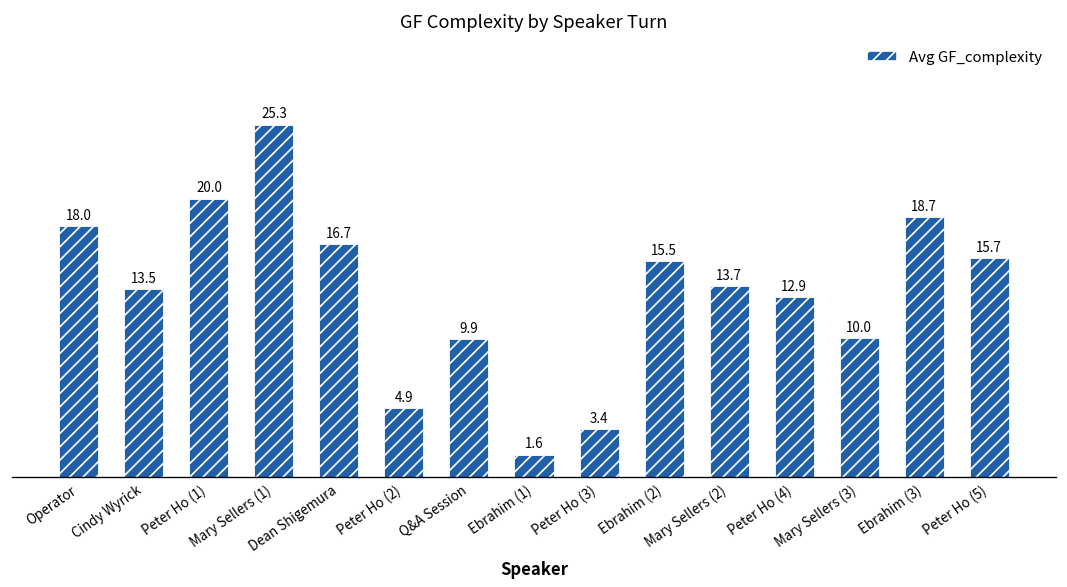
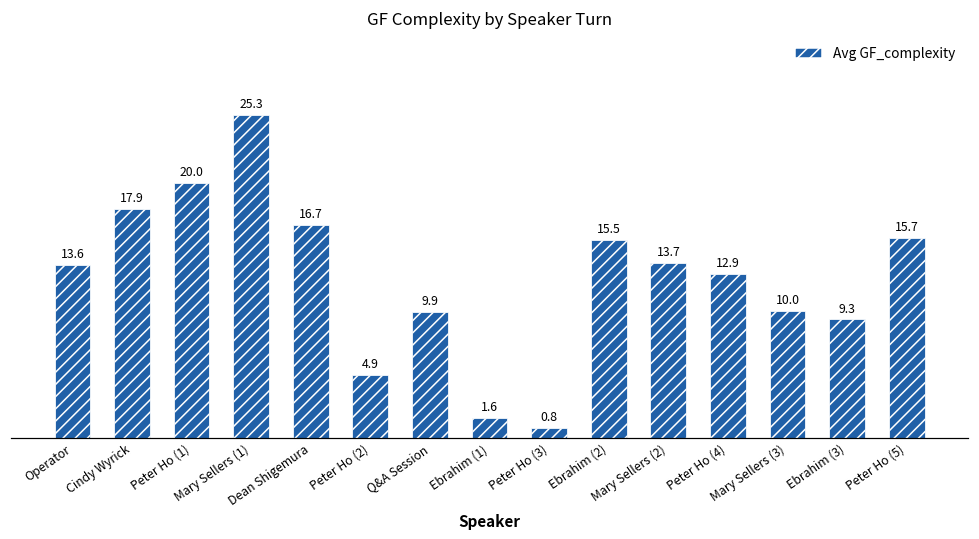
  {
-   "Operator": 18.0,
-   "Cindy Wyrick": 13.5,
+   "Operator": 13.6,
+   "Cindy Wyrick": 17.9,
    "Peter Ho (1)": 20.0,
    "Mary Sellers (1)": 25.3,
    "Dean Shigemura": 16.7,
    "Peter Ho (2)": 4.9,
    "Q&A Session": 9.9,
    "Ebrahim (1)": 1.6,
-   "Peter Ho (3)": 3.4,
+   "Peter Ho (3)": 0.8,
    "Ebrahim (2)": 15.5,
    "Mary Sellers (2)": 13.7,
    "Peter Ho (4)": 12.9,
    "Mary Sellers (3)": 10.0,
-   "Ebrahim (3)": 18.7,
+   "Ebrahim (3)": 9.3,
    "Peter Ho (5)": 15.7
  }
